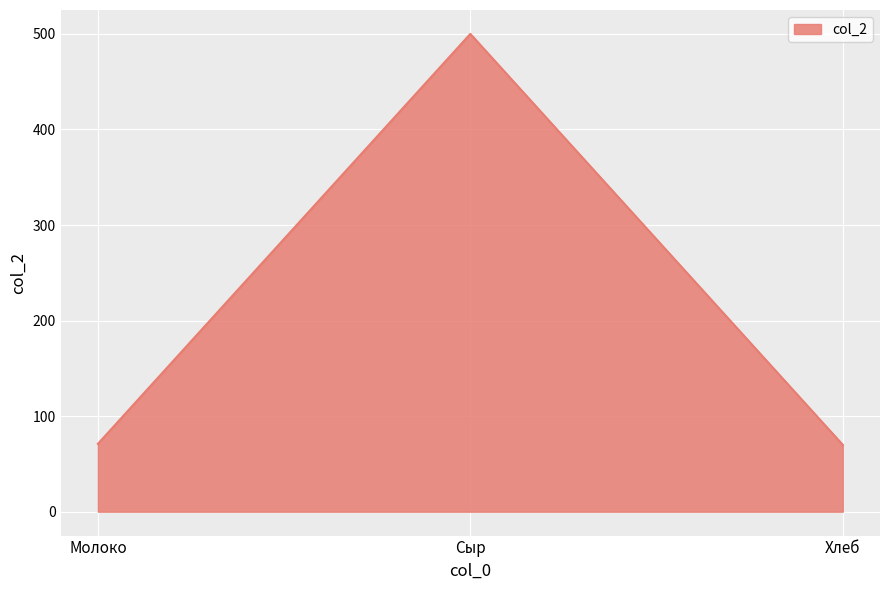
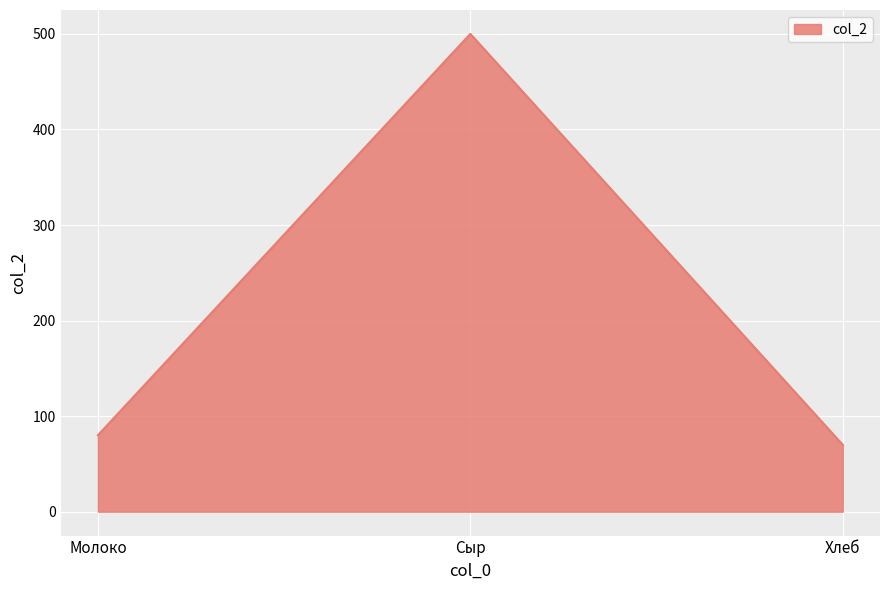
  {
-   "Молоко": 70,
+   "Молоко": 80,
    "Сыр": 500,
    "Хлеб": 70
  }
